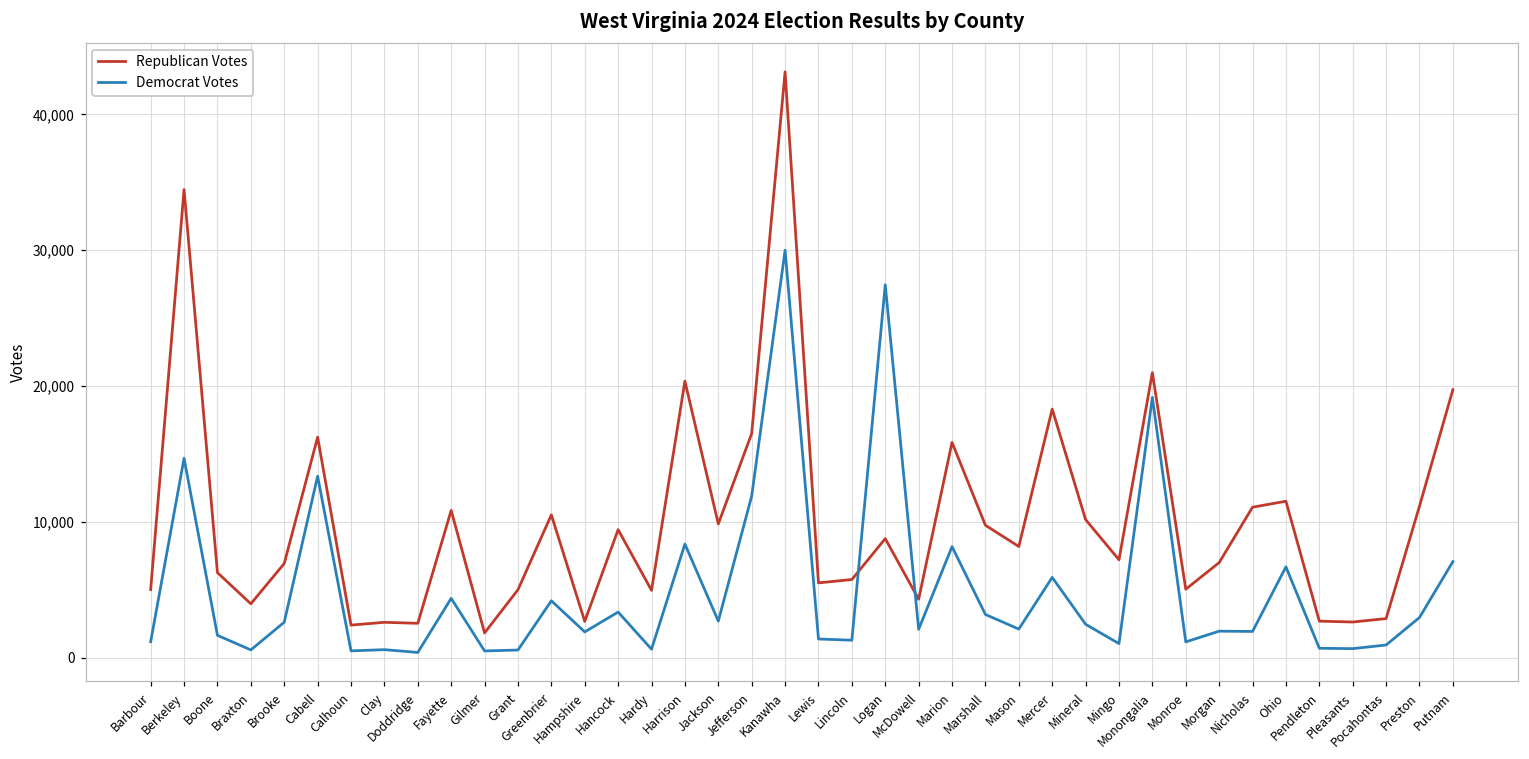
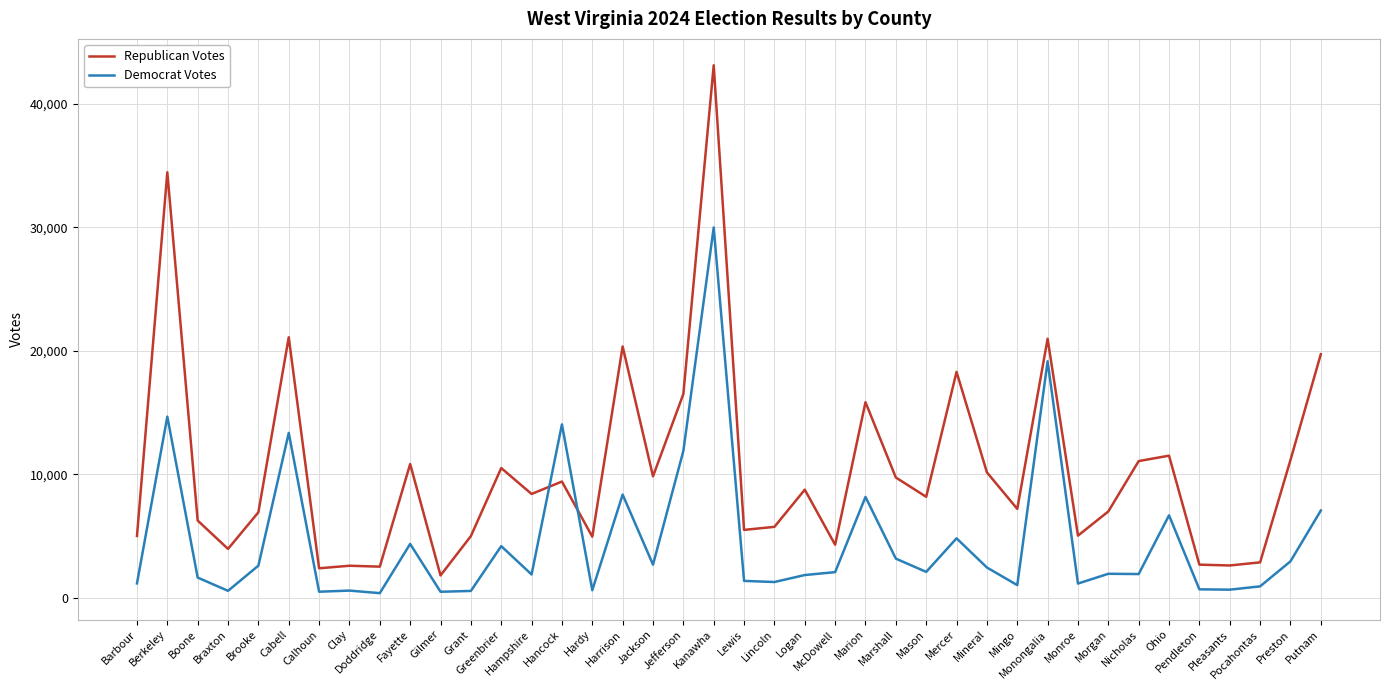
  {
    "Republican Votes": {
      "Barbour": "5,000",
      "Berkeley": "34,500",
      "Boone": "6,300",
      "Braxton": "4,000",
      "Brooke": "6,900",
-     "Cabell": "16,200",
+     "Cabell": "21,100",
      "Calhoun": "2,400",
      "Clay": "2,600",
      "Doddridge": "2,500",
      "Fayette": "10,800",
      "Gilmer": "1,800",
      "Grant": "5,000",
      "Greenbrier": "10,500",
-     "Hampshire": "2,700",
+     "Hampshire": "8,400",
      "Hancock": "9,400",
      "Hardy": "4,900",
      "Harrison": "20,400",
      "Jackson": "9,800",
      "Jefferson": "16,500",
      "Kanawha": "43,100",
      "Lewis": "5,500",
      "Lincoln": "5,700",
      "Logan": "8,800",
      "McDowell": "4,300",
      "Marion": "15,800",
      "Marshall": "9,700",
      "Mason": "8,200",
      "Mercer": "18,300",
      "Mineral": "10,200",
      "Mingo": "7,200",
      "Monongalia": "21,000",
      "Monroe": "5,000",
      "Morgan": "7,000",
      "Nicholas": "11,100",
      "Ohio": "11,500",
      "Pendleton": "2,700",
      "Pleasants": "2,600",
      "Pocahontas": "2,900",
      "Preston": "11,200",
      "Putnam": "19,700"
    },
    "Democrat Votes": {
      "Barbour": "1,200",
      "Berkeley": "14,700",
      "Boone": "1,600",
      "Braxton": "600",
      "Brooke": "2,600",
      "Cabell": "13,400",
      "Calhoun": "500",
      "Clay": "600",
      "Doddridge": "400",
      "Fayette": "4,400",
      "Gilmer": "500",
      "Grant": "600",
      "Greenbrier": "4,200",
      "Hampshire": "1,900",
-     "Hancock": "3,300",
+     "Hancock": "14,000",
      "Hardy": "600",
      "Harrison": "8,400",
      "Jackson": "2,700",
      "Jefferson": "11,900",
      "Kanawha": "30,000",
      "Lewis": "1,400",
      "Lincoln": "1,300",
-     "Logan": "27,500",
+     "Logan": "1,800",
      "McDowell": "2,100",
      "Marion": "8,200",
      "Marshall": "3,200",
      "Mason": "2,100",
-     "Mercer": "5,900",
+     "Mercer": "4,800",
      "Mineral": "2,400",
      "Mingo": "1,000",
      "Monongalia": "19,200",
      "Monroe": "1,100",
      "Morgan": "1,900",
      "Nicholas": "1,900",
      "Ohio": "6,700",
      "Pendleton": "700",
      "Pleasants": "700",
      "Pocahontas": "900",
      "Preston": "2,900",
      "Putnam": "7,100"
    }
  }
